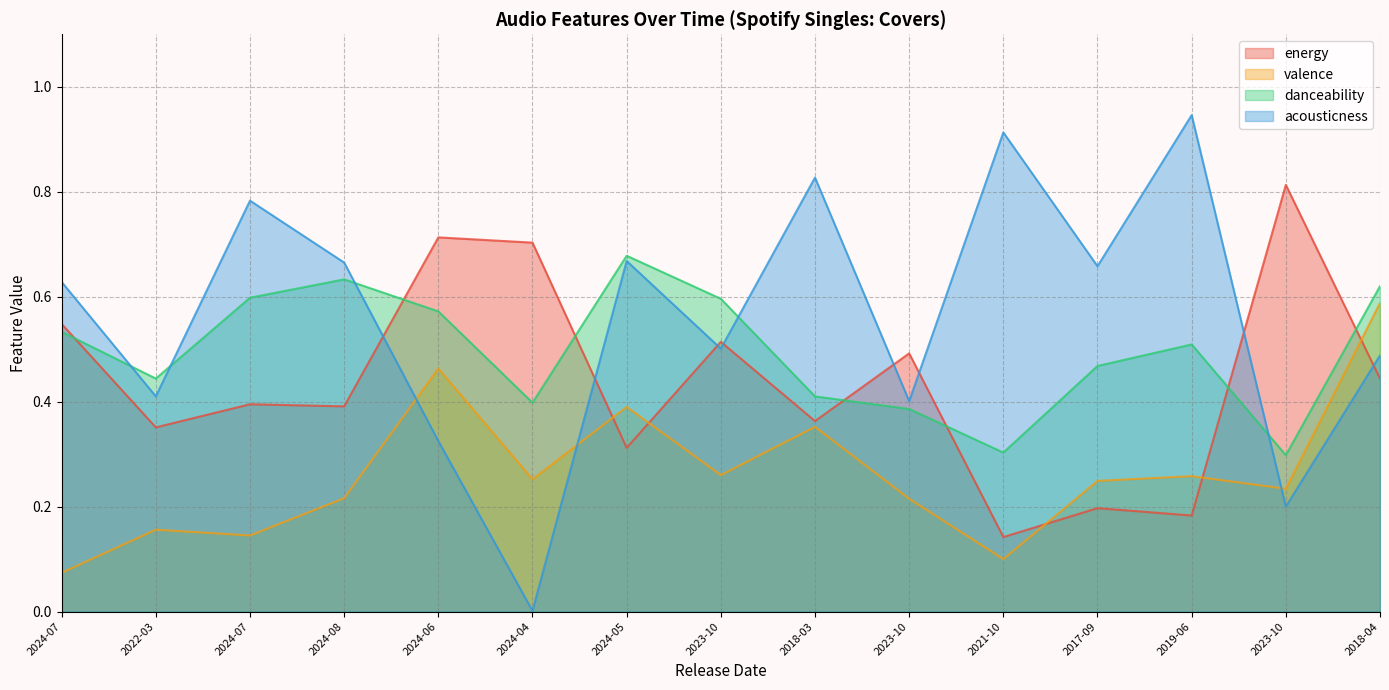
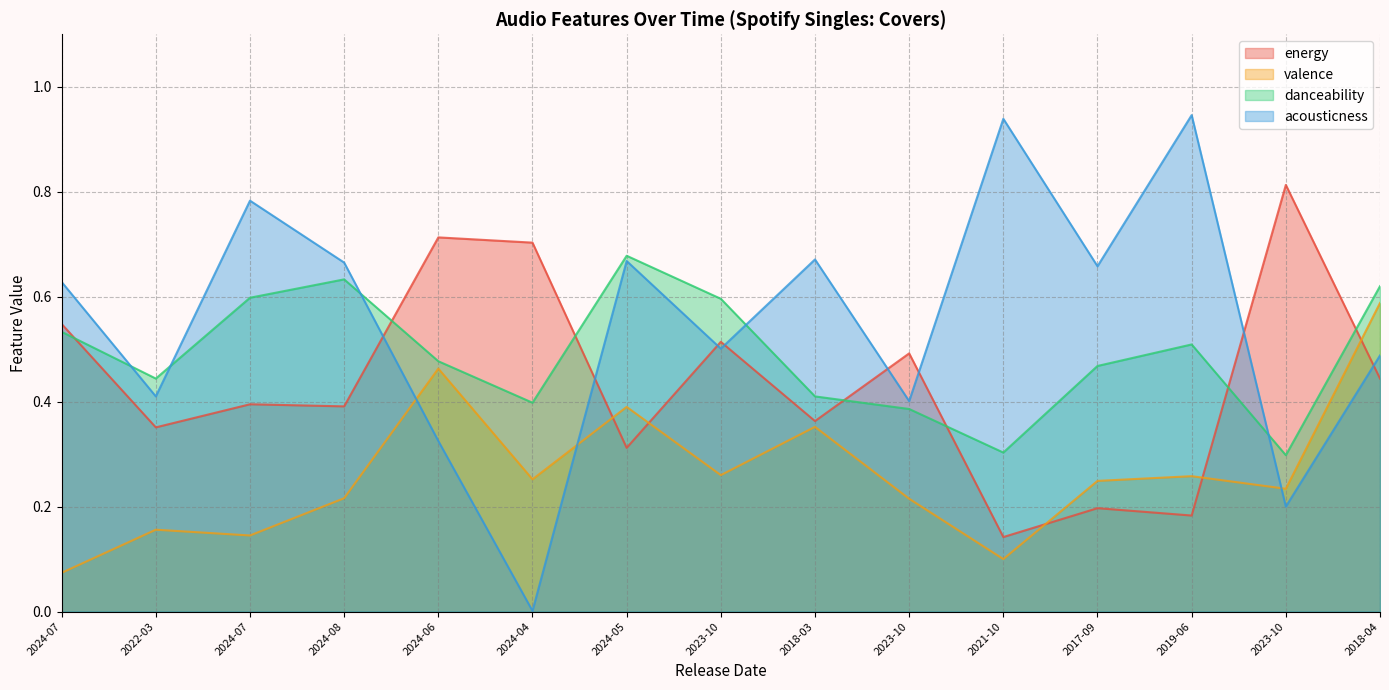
  {
    "danceability": {
      "2022-03": 0.44,
      "2024-08": 0.63,
-     "2024-06": 0.57,
+     "2024-06": 0.48,
      "2024-04": 0.40,
      "2024-05": 0.68,
      "2018-03": 0.41,
      "2021-10": 0.30,
      "2017-09": 0.47,
      "2019-06": 0.51,
      "2018-04": 0.62
    },
    "acousticness": {
      "2022-03": 0.41,
      "2024-08": 0.67,
      "2024-06": 0.33,
      "2024-04": 0.00,
      "2024-05": 0.67,
-     "2018-03": 0.83,
-     "2021-10": 0.91,
+     "2018-03": 0.67,
+     "2021-10": 0.94,
      "2017-09": 0.66,
      "2019-06": 0.95,
      "2018-04": 0.49
    }
  }
